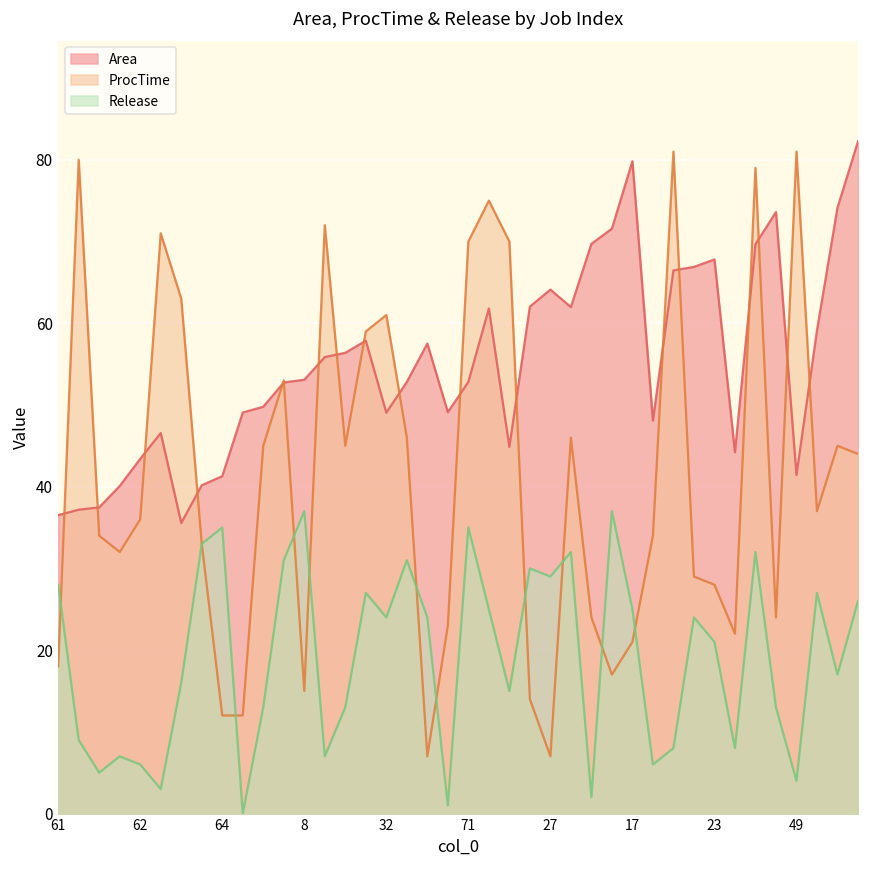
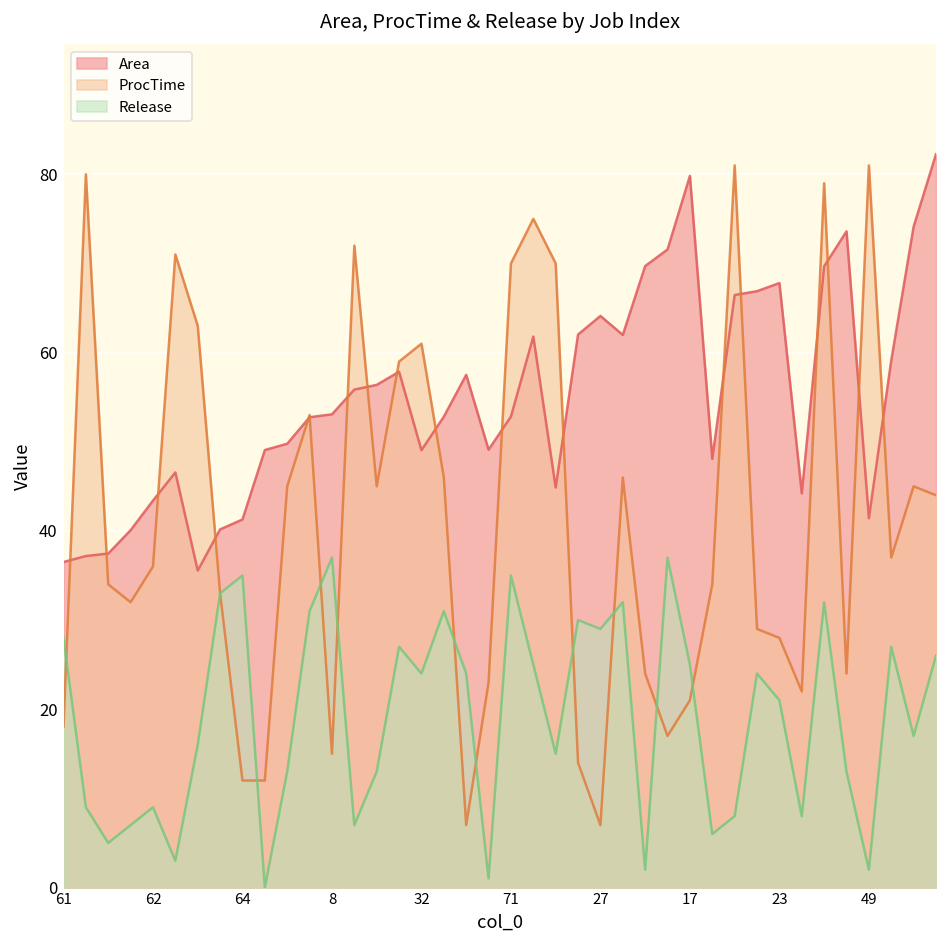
  {
    "Release": {
      "61": 28,
-     "62": 6,
+     "62": 9,
      "64": 35,
      "8": 37,
      "32": 24,
      "71": 35,
-     "49": 4
+     "49": 2
    }
  }
